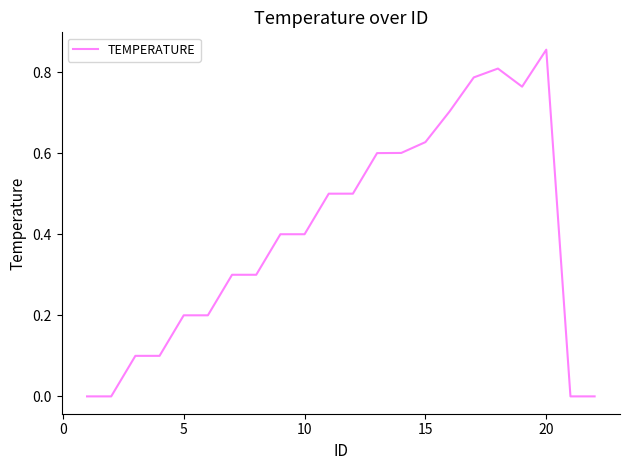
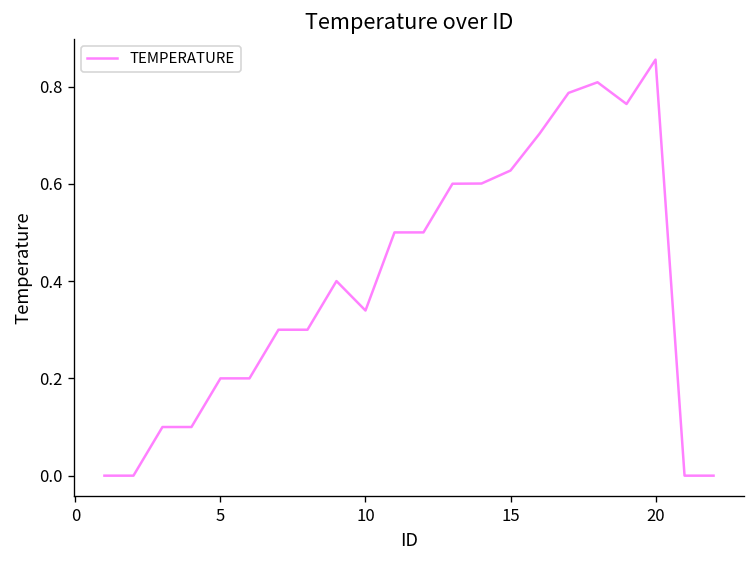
  {
    "5": 0.20,
-   "10": 0.40,
+   "10": 0.34,
    "15": 0.63,
    "20": 0.86
  }
